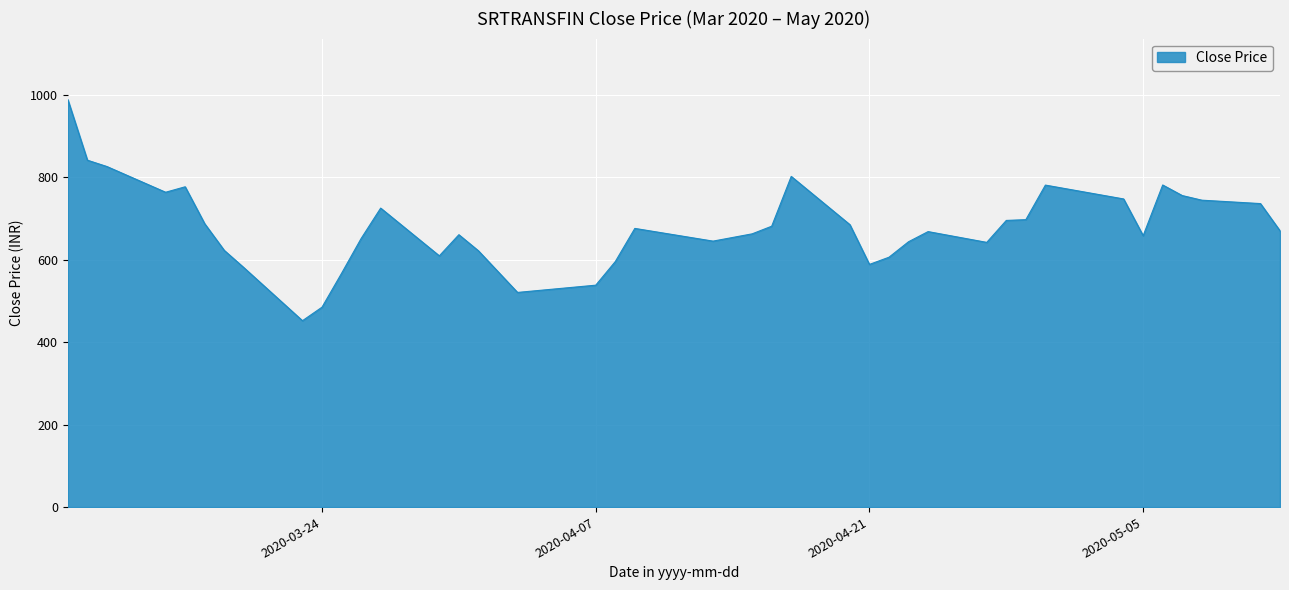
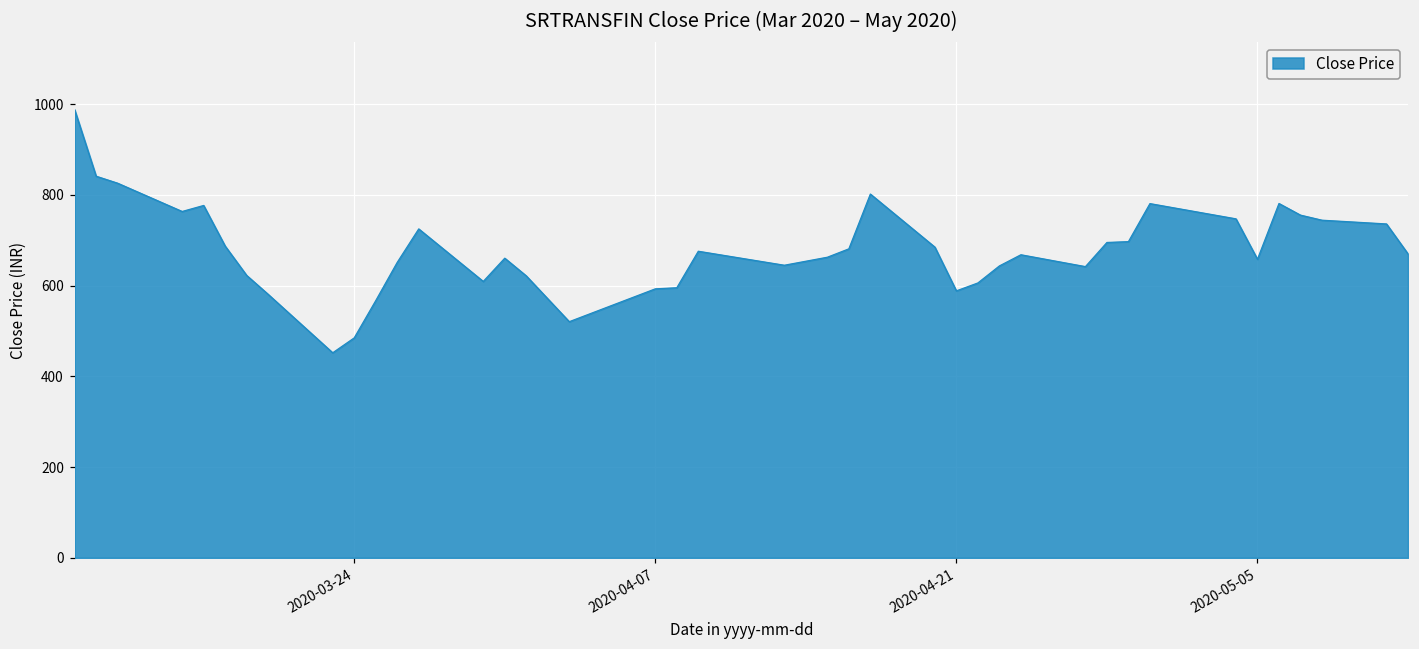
  {
    "2020-03-24": 480,
-   "2020-04-07": 540,
+   "2020-04-07": 590,
    "2020-04-21": 590,
    "2020-05-05": 660
  }
